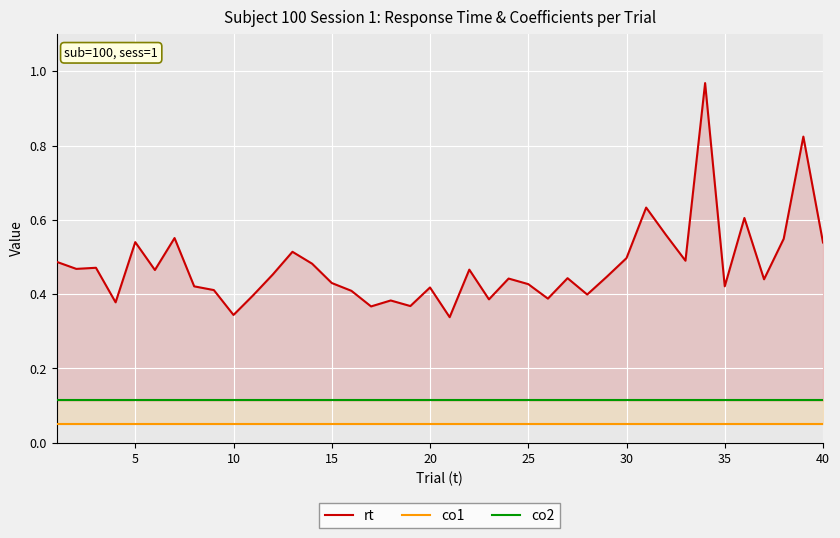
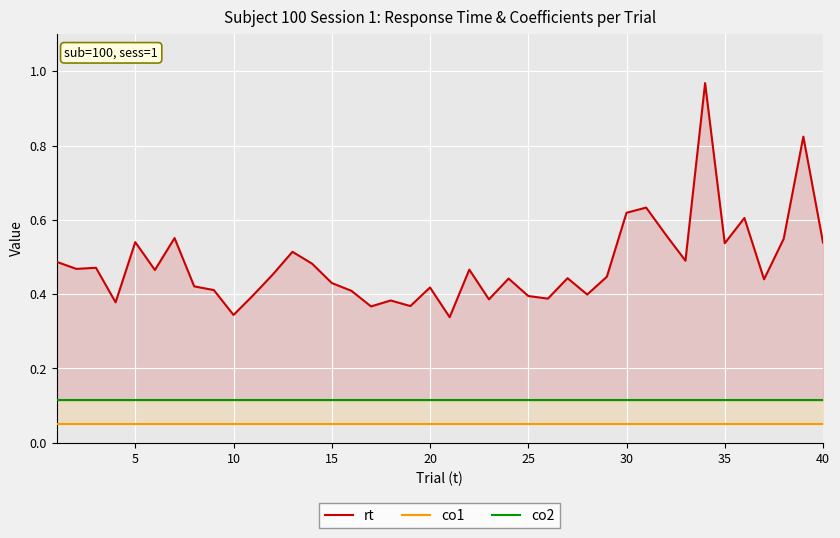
  {
    "rt": {
      "5": 0.54,
      "10": 0.34,
      "15": 0.43,
      "20": 0.42,
-     "25": 0.43,
-     "30": 0.50,
-     "35": 0.42,
+     "25": 0.40,
+     "30": 0.62,
+     "35": 0.54,
      "40": 0.54
    },
    "co1": {
      "5": 0.05,
      "10": 0.05,
      "15": 0.05,
      "20": 0.05,
      "25": 0.05,
      "30": 0.05,
      "35": 0.05,
      "40": 0.05
    },
    "co2": {
      "5": 0.11,
      "10": 0.11,
      "15": 0.11,
      "20": 0.11,
      "25": 0.11,
      "30": 0.11,
      "35": 0.11,
      "40": 0.11
    }
  }
